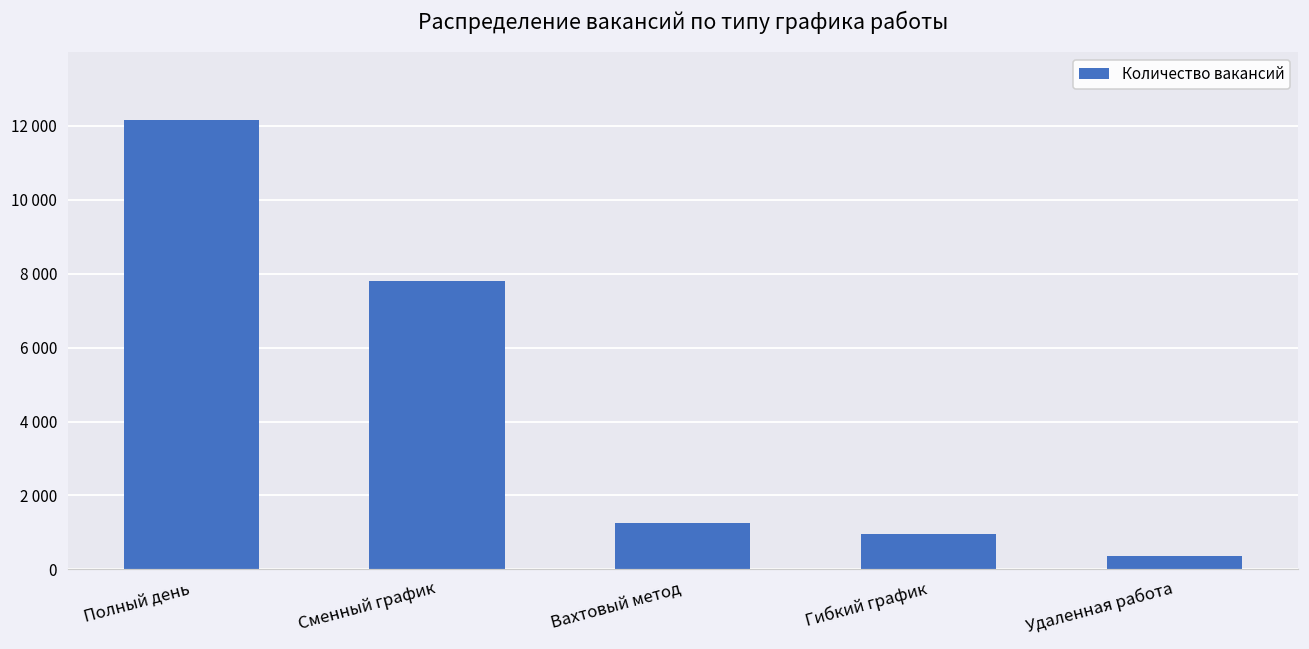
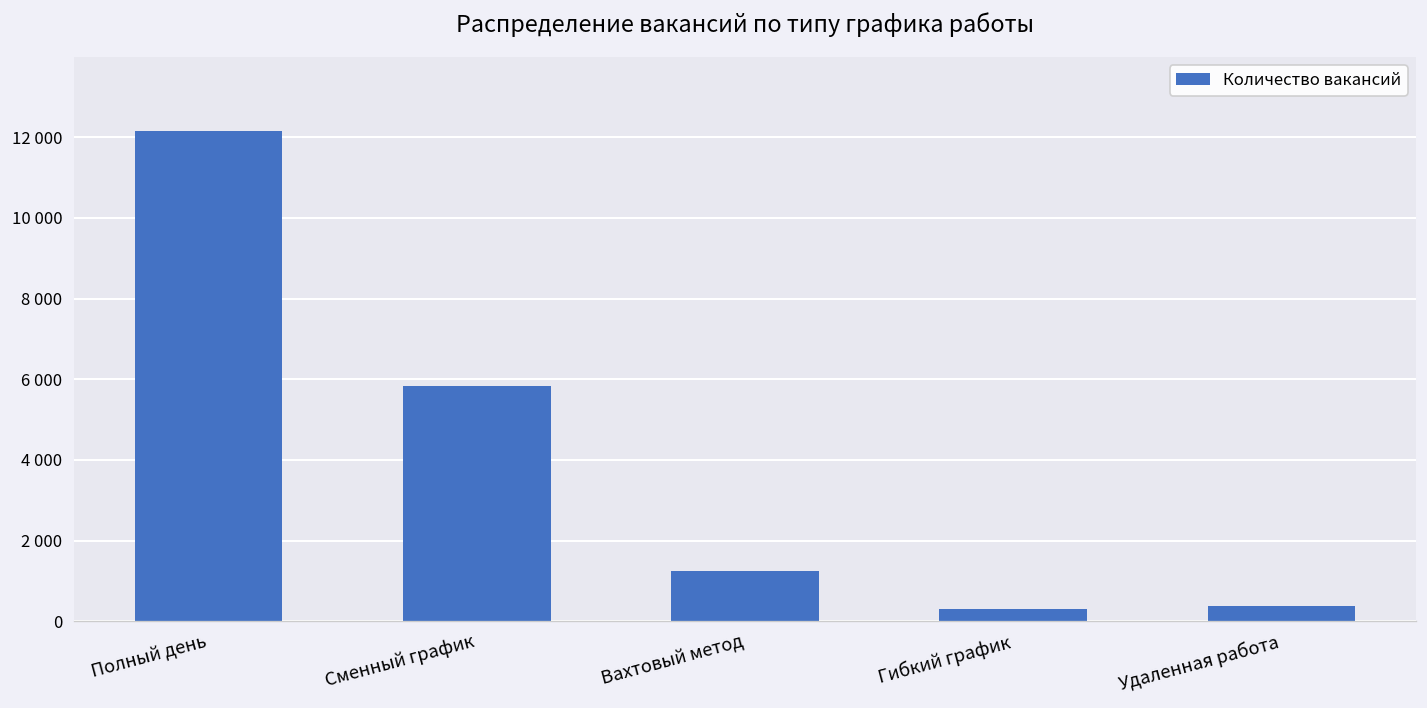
  {
    "Полный день": 12200,
-   "Сменный график": 7800,
+   "Сменный график": 5800,
    "Вахтовый метод": 1200,
-   "Гибкий график": 900,
+   "Гибкий график": 300,
    "Удаленная работа": 400
  }
